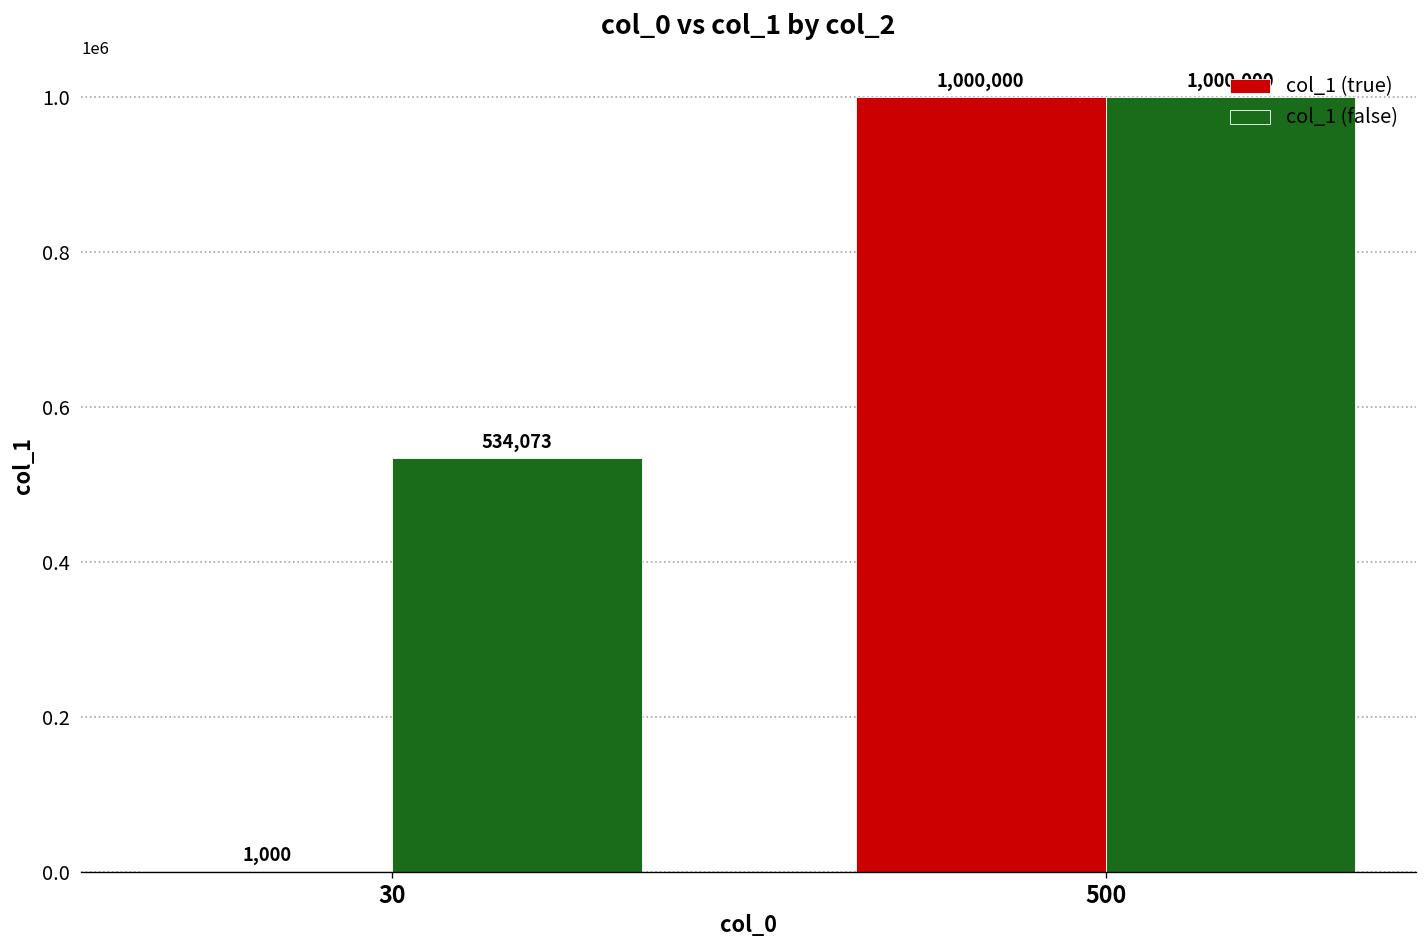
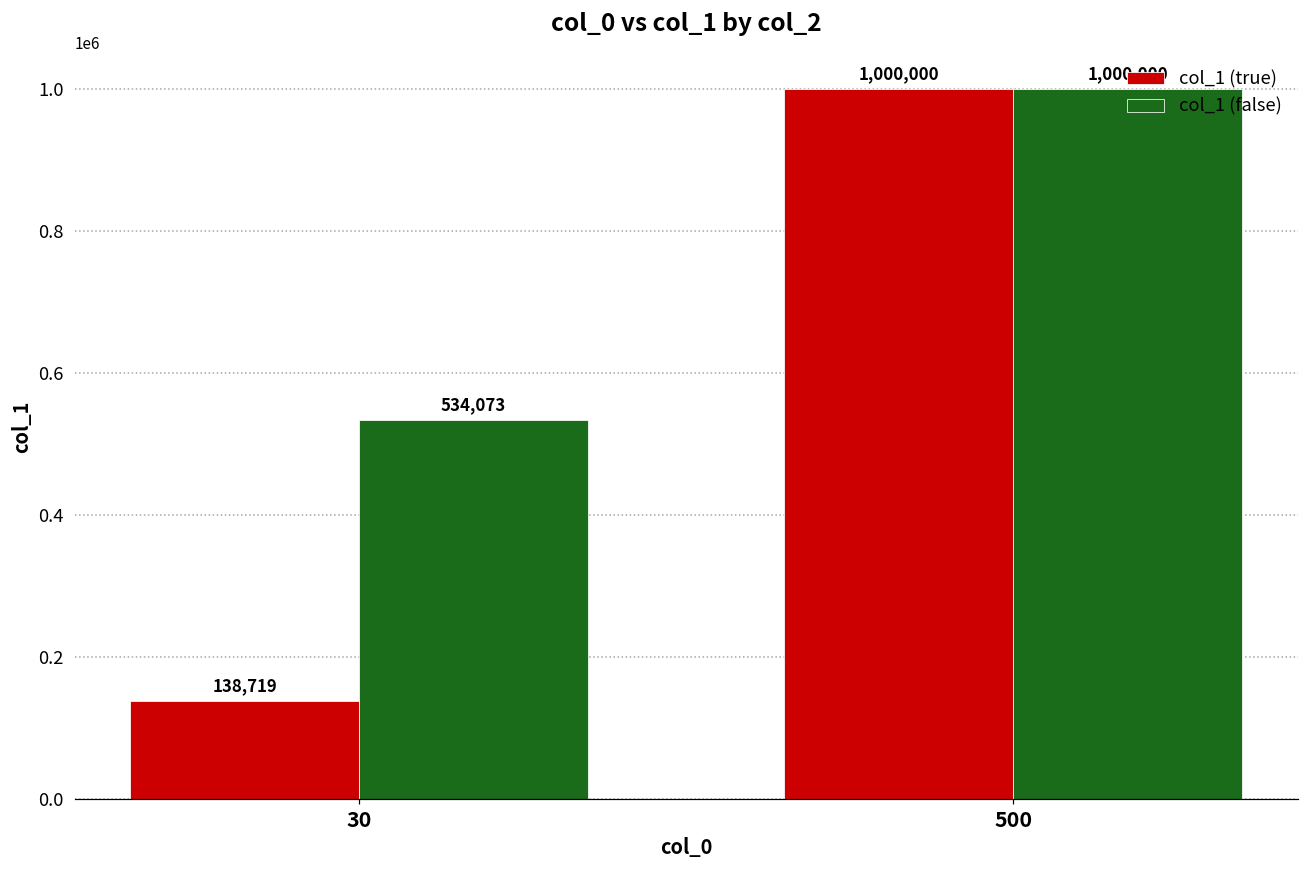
  {
    "col_1 (true)": {
-     "30": "1,000",
+     "30": "138,719",
      "500": "1,000,000"
    },
    "col_1 (false)": {
      "30": "534,073",
      "500": "1,000,000"
    }
  }
